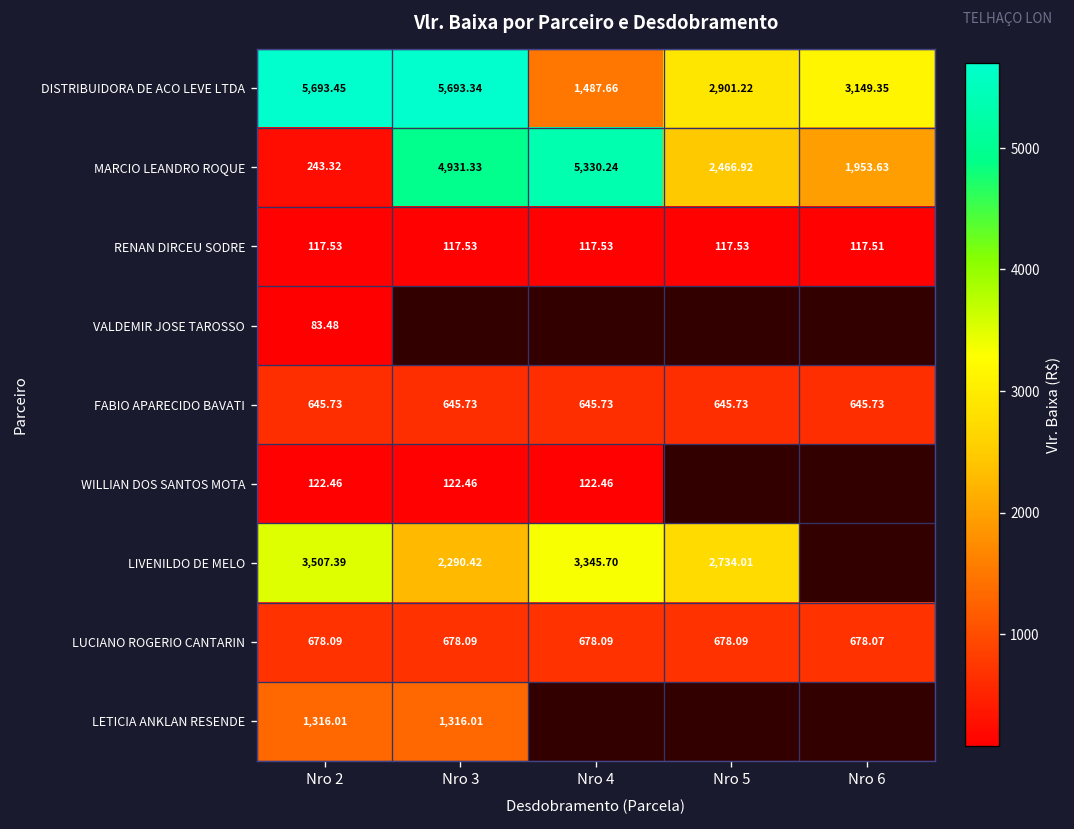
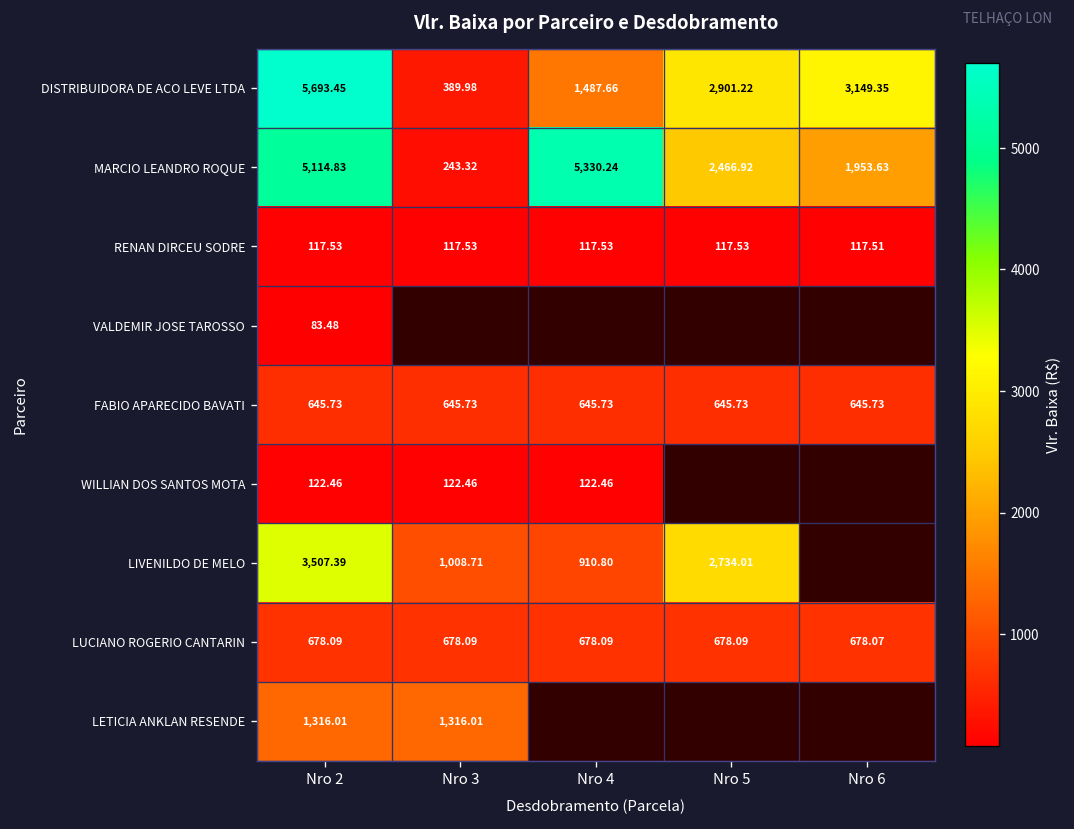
  {
    "DISTRIBUIDORA DE ACO LEVE LTDA": {
      "Nro 2": "5,693.45",
-     "Nro 3": "5,693.34",
+     "Nro 3": "389.98",
      "Nro 4": "1,487.66",
      "Nro 5": "2,901.22",
      "Nro 6": "3,149.35"
    },
    "MARCIO LEANDRO ROQUE": {
-     "Nro 2": "243.32",
-     "Nro 3": "4,931.33",
+     "Nro 2": "5,114.83",
+     "Nro 3": "243.32",
      "Nro 4": "5,330.24",
      "Nro 5": "2,466.92",
      "Nro 6": "1,953.63"
    },
    "RENAN DIRCEU SODRE": {
      "Nro 2": "117.53",
      "Nro 3": "117.53",
      "Nro 4": "117.53",
      "Nro 5": "117.53",
      "Nro 6": "117.51"
    },
    "VALDEMIR JOSE TAROSSO": {
      "Nro 2": "83.48"
    },
    "FABIO APARECIDO BAVATI": {
      "Nro 2": "645.73",
      "Nro 3": "645.73",
      "Nro 4": "645.73",
      "Nro 5": "645.73",
      "Nro 6": "645.73"
    },
    "WILLIAN DOS SANTOS MOTA": {
      "Nro 2": "122.46",
      "Nro 3": "122.46",
      "Nro 4": "122.46"
    },
    "LIVENILDO DE MELO": {
      "Nro 2": "3,507.39",
-     "Nro 3": "2,290.42",
-     "Nro 4": "3,345.70",
+     "Nro 3": "1,008.71",
+     "Nro 4": "910.80",
      "Nro 5": "2,734.01"
    },
    "LUCIANO ROGERIO CANTARIN": {
      "Nro 2": "678.09",
      "Nro 3": "678.09",
      "Nro 4": "678.09",
      "Nro 5": "678.09",
      "Nro 6": "678.07"
    },
    "LETICIA ANKLAN RESENDE": {
      "Nro 2": "1,316.01",
      "Nro 3": "1,316.01"
    }
  }
